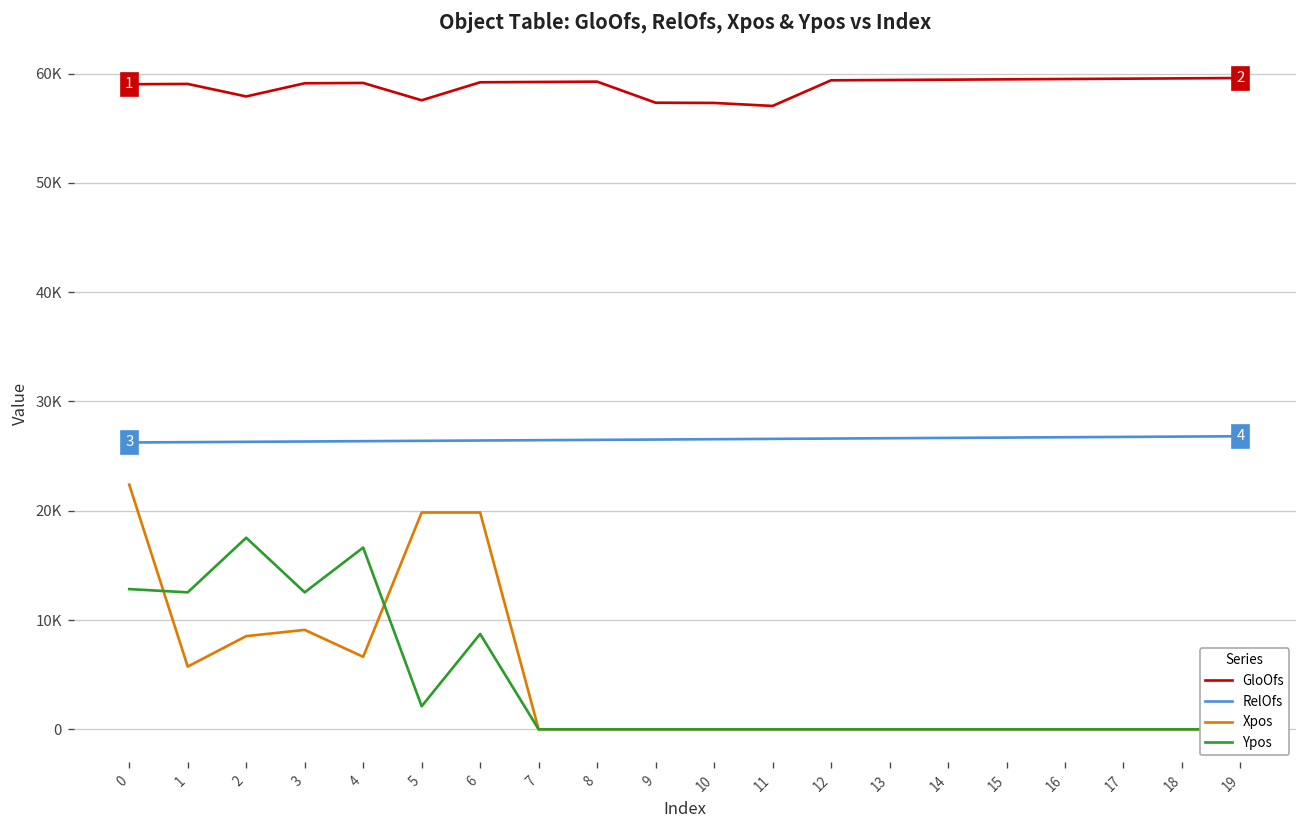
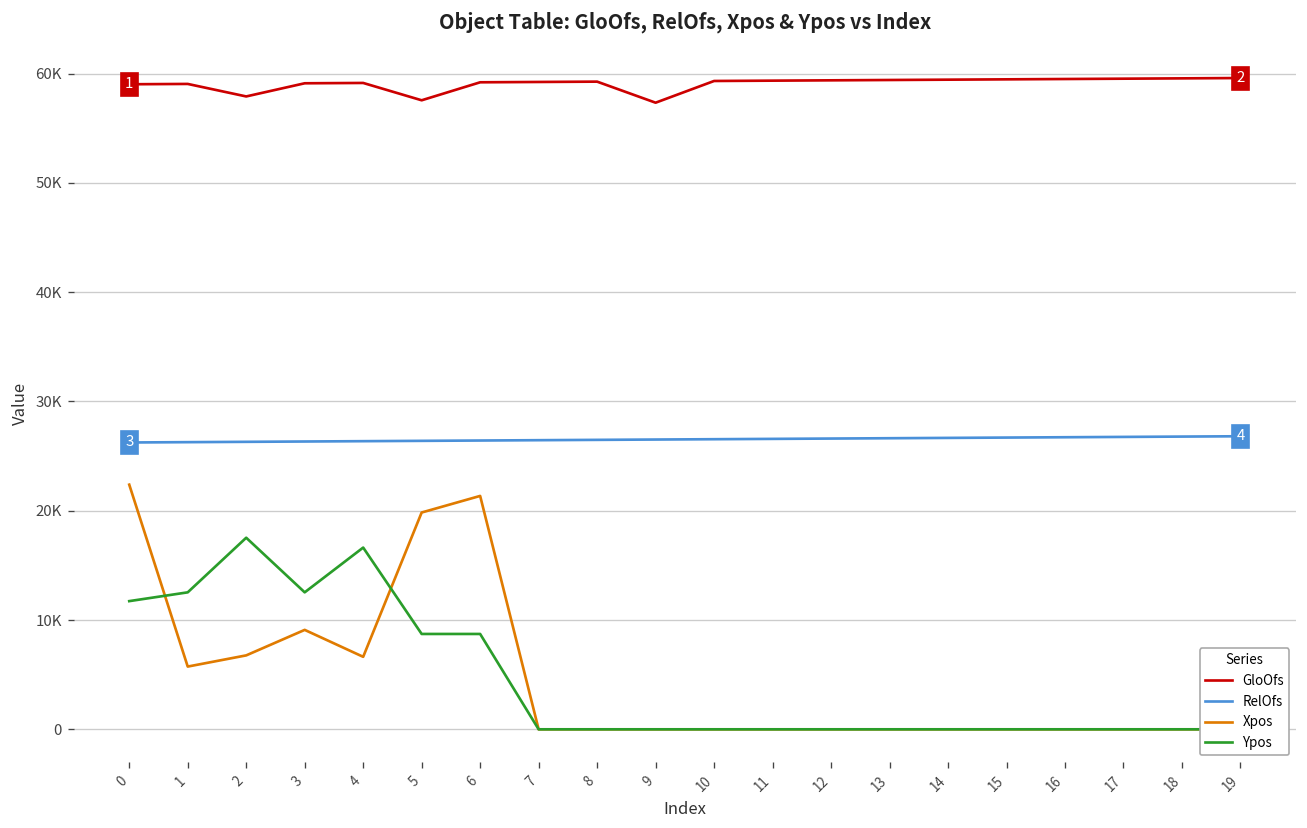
  {
    "GloOfs": {
      "1": 59000,
      "2": 58000,
      "3": 59000,
      "4": 59000,
      "5": 58000,
      "6": 59000,
      "7": 59000,
      "8": 59000,
      "9": 57000,
-     "10": 57000,
-     "11": 57000,
+     "10": 59000,
+     "11": 59000,
      "12": 59000,
      "13": 59000,
      "14": 59000,
      "15": 59000,
      "16": 59000,
      "17": 60000,
      "18": 60000
    },
    "RelOfs": {
      "1": 26000,
      "2": 26000,
      "3": 26000,
      "4": 26000,
      "5": 26000,
      "6": 26000,
      "7": 26000,
      "8": 26000,
      "9": 27000,
      "10": 27000,
      "11": 27000,
      "12": 27000,
      "13": 27000,
      "14": 27000,
      "15": 27000,
      "16": 27000,
      "17": 27000,
      "18": 27000
    },
    "Xpos": {
      "0": 22000,
      "1": 6000,
-     "2": 9000,
+     "2": 7000,
      "3": 9000,
      "4": 7000,
      "5": 20000,
-     "6": 20000
+     "6": 21000
    },
    "Ypos": {
-     "0": 13000,
+     "0": 12000,
      "1": 13000,
      "2": 18000,
      "3": 13000,
      "4": 17000,
-     "5": 2000,
+     "5": 9000,
      "6": 9000
    }
  }
